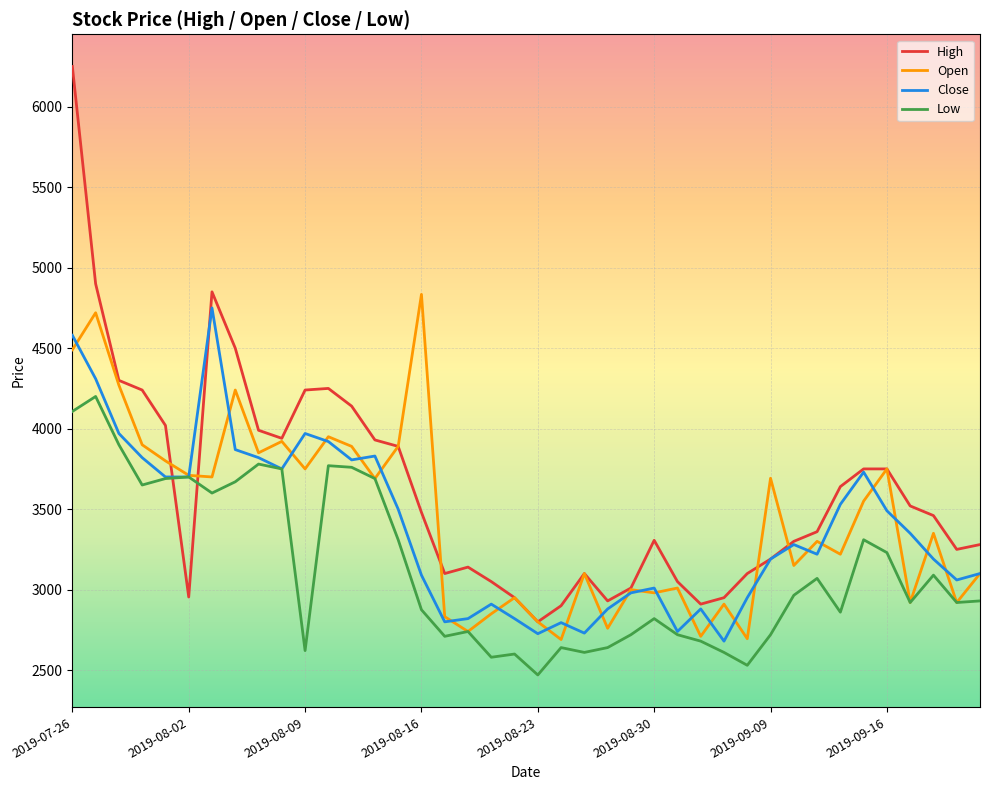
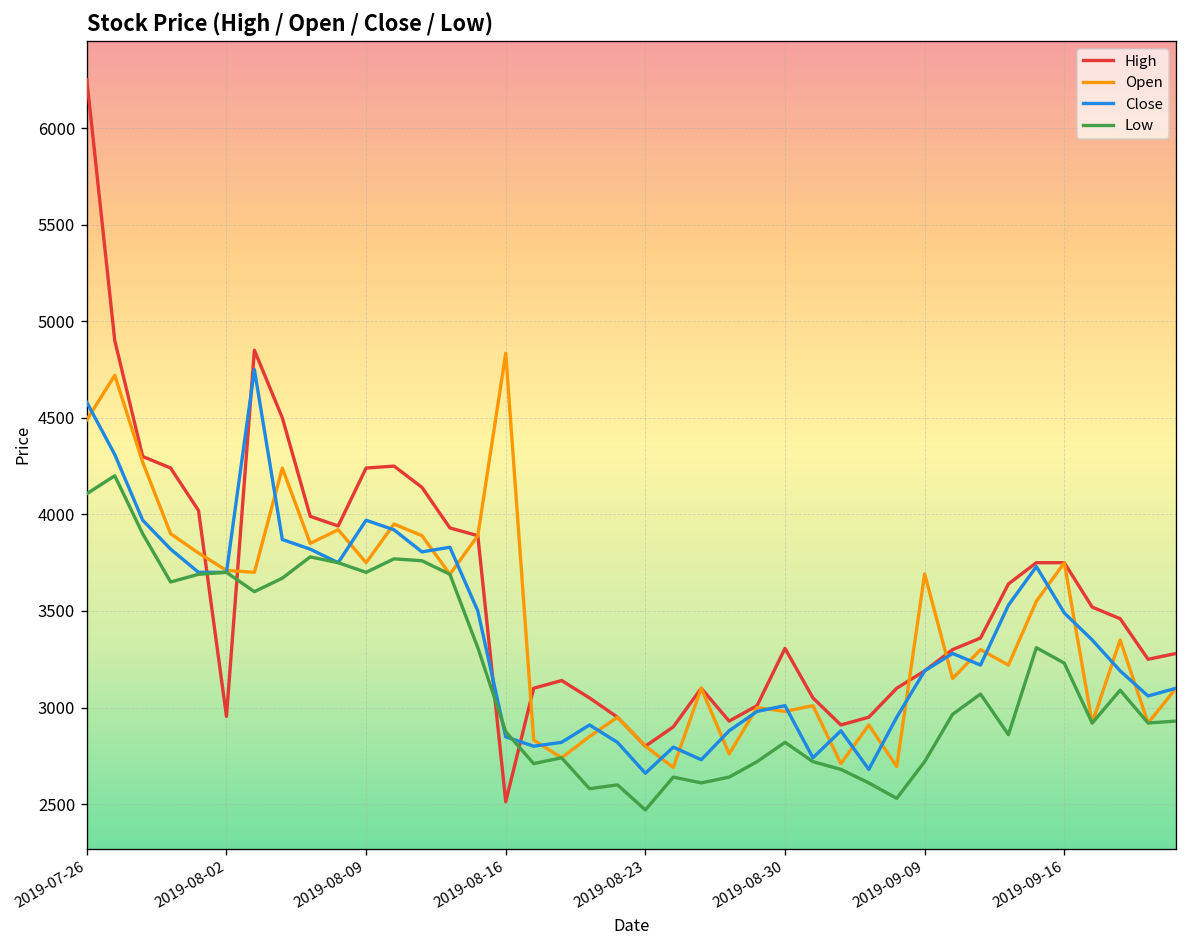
  {
    "High": {
      "2019-07-26": 6250,
      "2019-08-02": 2950,
      "2019-08-09": 4240,
-     "2019-08-16": 3480,
+     "2019-08-16": 2510,
      "2019-08-30": 3310
    },
    "Open": {
      "2019-07-26": 4490,
      "2019-08-09": 3750,
      "2019-08-16": 4830,
      "2019-08-30": 2980,
      "2019-09-09": 3690
    },
    "Close": {
      "2019-07-26": 4580,
      "2019-08-09": 3970,
-     "2019-08-16": 3090,
-     "2019-08-23": 2730,
+     "2019-08-16": 2850,
+     "2019-08-23": 2660,
      "2019-08-30": 3010,
      "2019-09-16": 3490
    },
    "Low": {
      "2019-07-26": 4110,
-     "2019-08-09": 2620,
+     "2019-08-09": 3700,
      "2019-08-16": 2880,
      "2019-08-23": 2470,
      "2019-08-30": 2820,
      "2019-09-09": 2720,
      "2019-09-16": 3230
    }
  }
